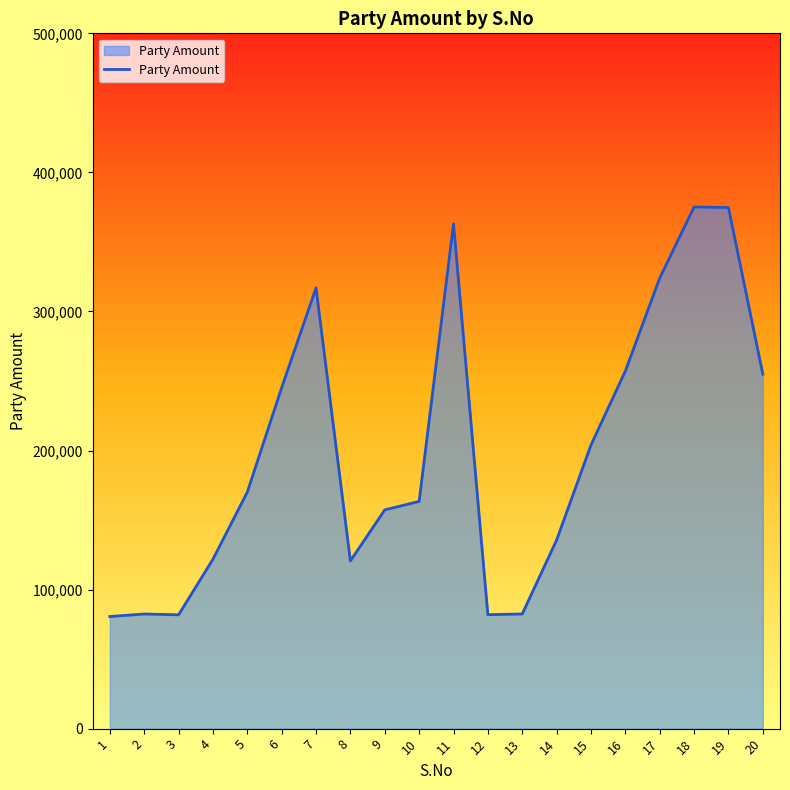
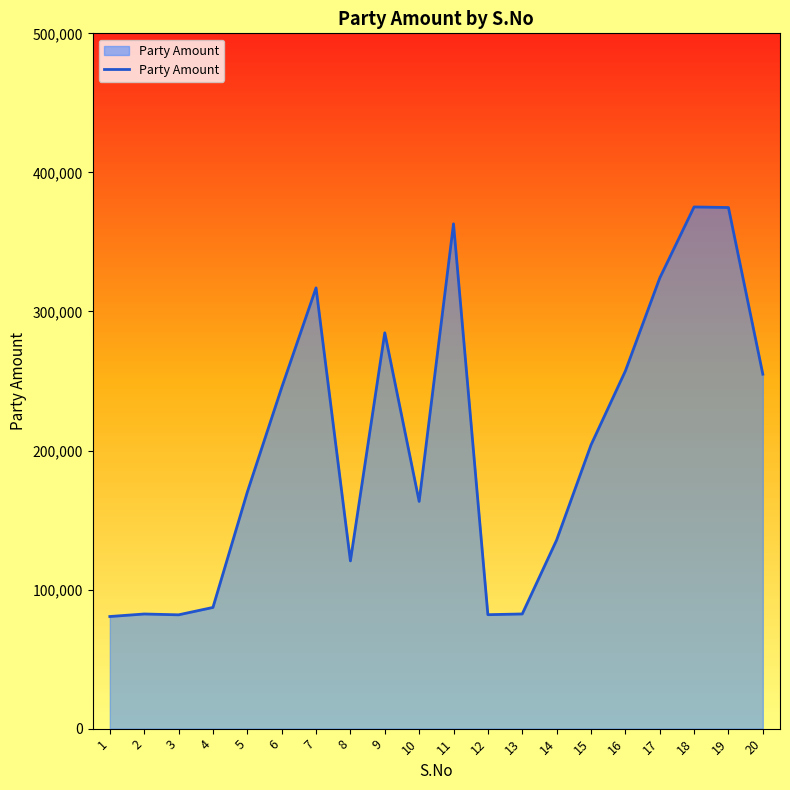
  {
    "1": "81,000",
    "2": "82,000",
    "3": "82,000",
-   "4": "122,000",
+   "4": "87,000",
    "5": "170,000",
    "6": "245,000",
    "7": "317,000",
    "8": "121,000",
-   "9": "157,000",
+   "9": "285,000",
    "10": "163,000",
    "11": "363,000",
    "12": "82,000",
    "13": "82,000",
    "14": "136,000",
    "15": "204,000",
    "16": "257,000",
    "17": "324,000",
    "18": "375,000",
    "19": "375,000",
    "20": "255,000"
  }
